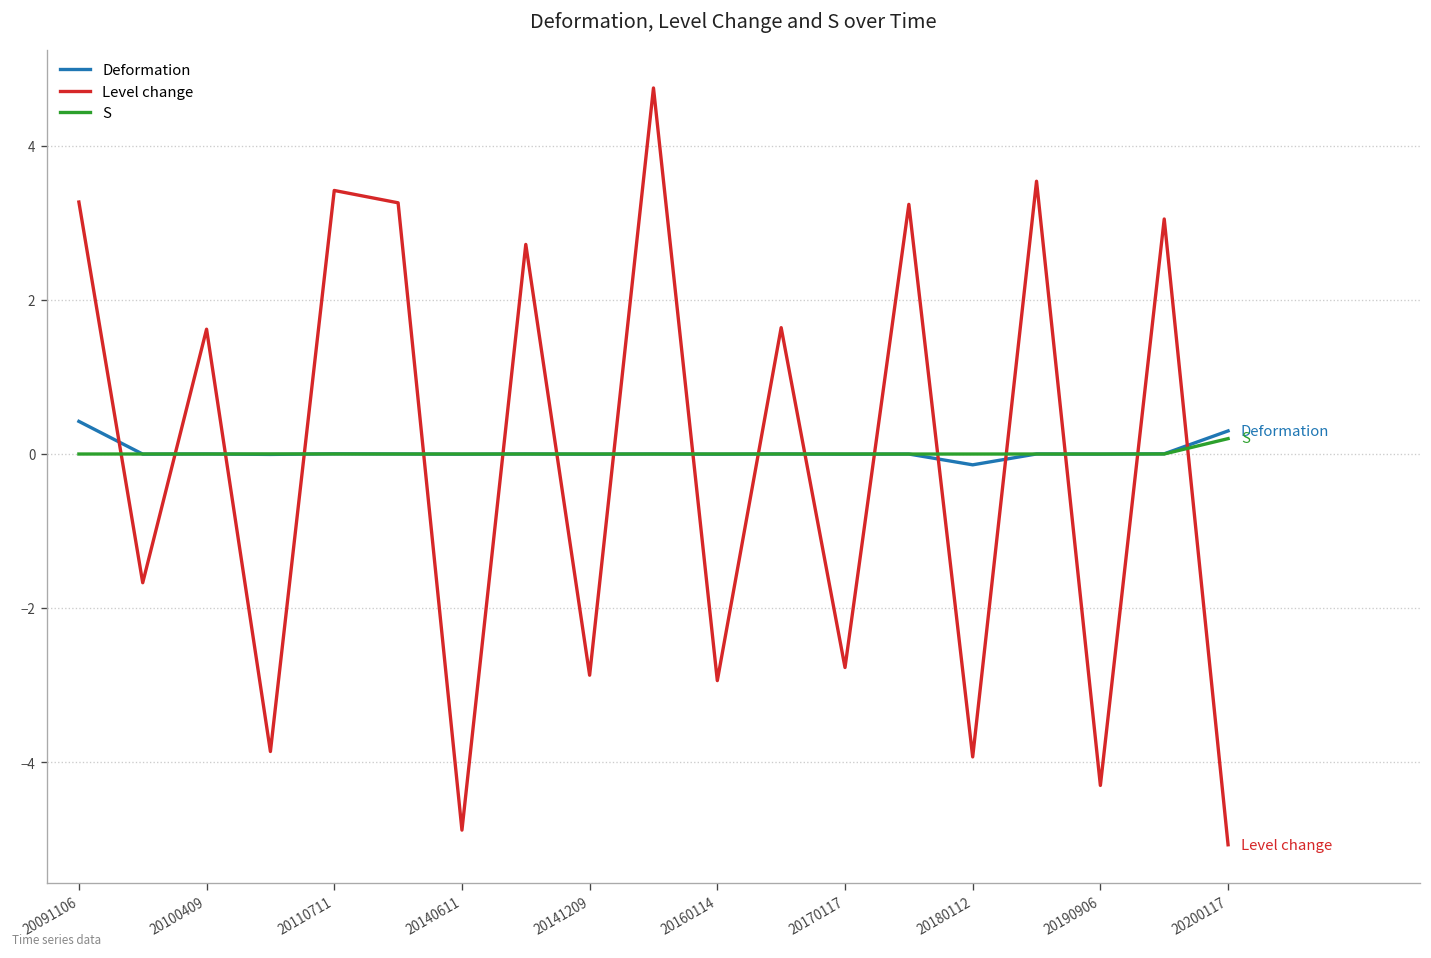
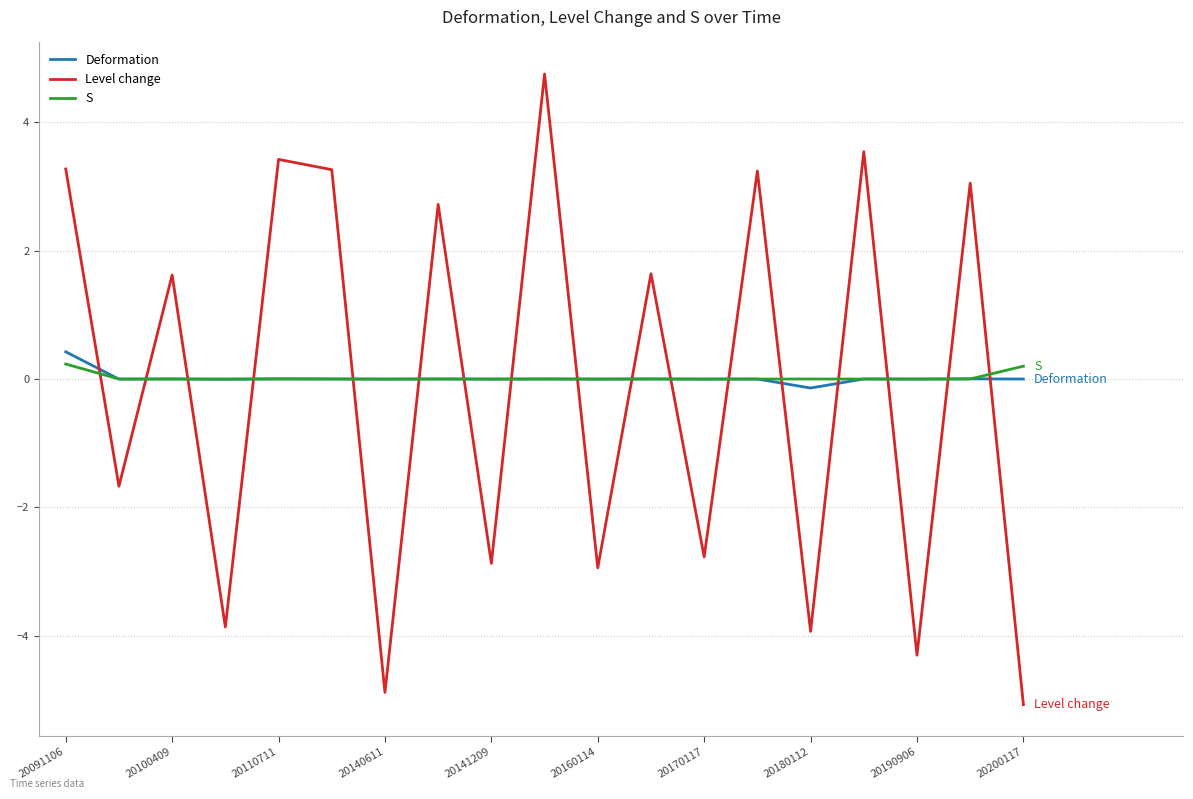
  {
    "Deformation": {
      "20091106": 0.4,
      "20180112": -0.1,
-     "20200117": 0.3
+     "20200117": 0.0
    },
    "Level change": {
      "20091106": 3.3,
      "20100409": 1.6,
      "20110711": 3.4,
      "20140611": -4.9,
      "20141209": -2.9,
      "20160114": -2.9,
      "20170117": -2.8,
      "20180112": -3.9,
      "20190906": -4.3,
      "20200117": -5.1
    },
    "S": {
-     "20091106": 0.0,
+     "20091106": 0.2,
      "20180112": 0.0,
      "20200117": 0.2
    }
  }
